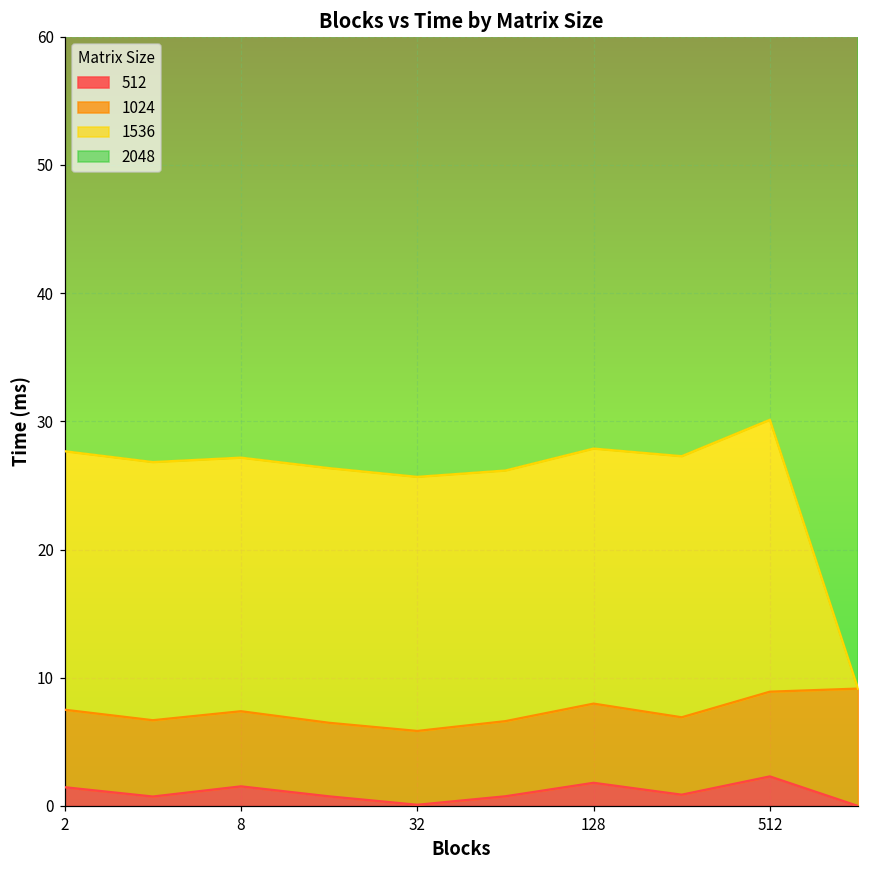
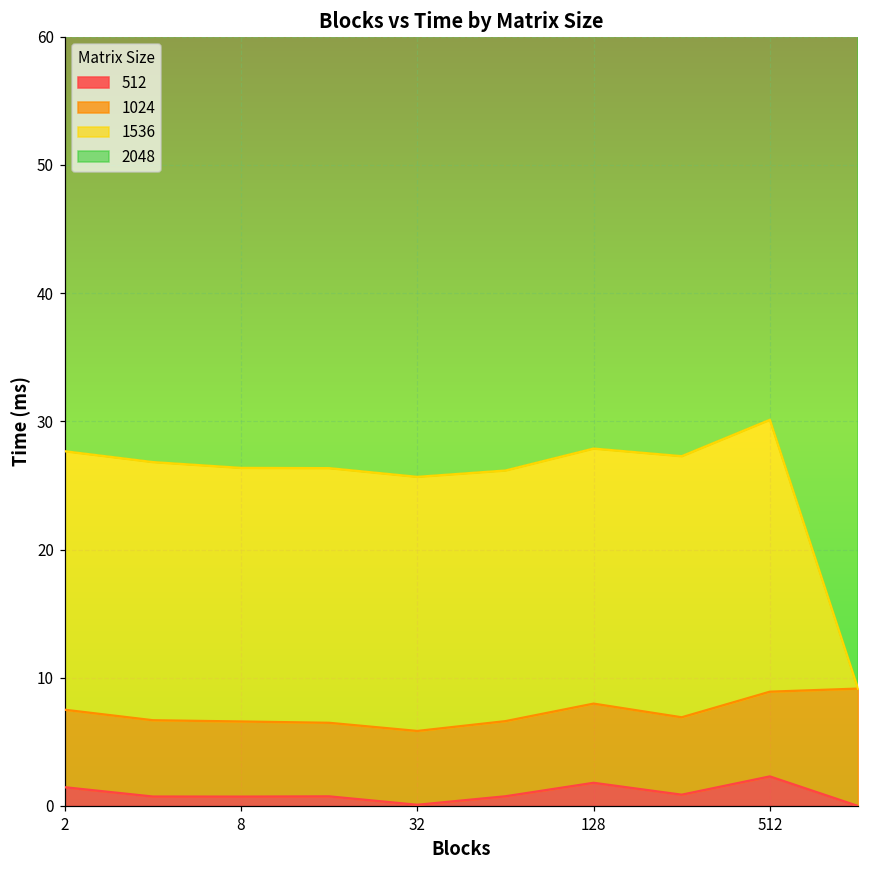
  {
    "512": {
      "2": 1.5,
-     "8": 1.5,
+     "8": 0.7,
      "32": 0.1,
      "128": 1.8,
      "512": 2.3
    },
    "1024": {
      "2": 6.0,
      "8": 5.9,
      "32": 5.8,
      "128": 6.2,
      "512": 6.6
    },
    "1536": {
      "2": 20.2,
      "8": 19.8,
      "32": 19.8,
      "128": 19.9,
      "512": 21.2
    }
  }
